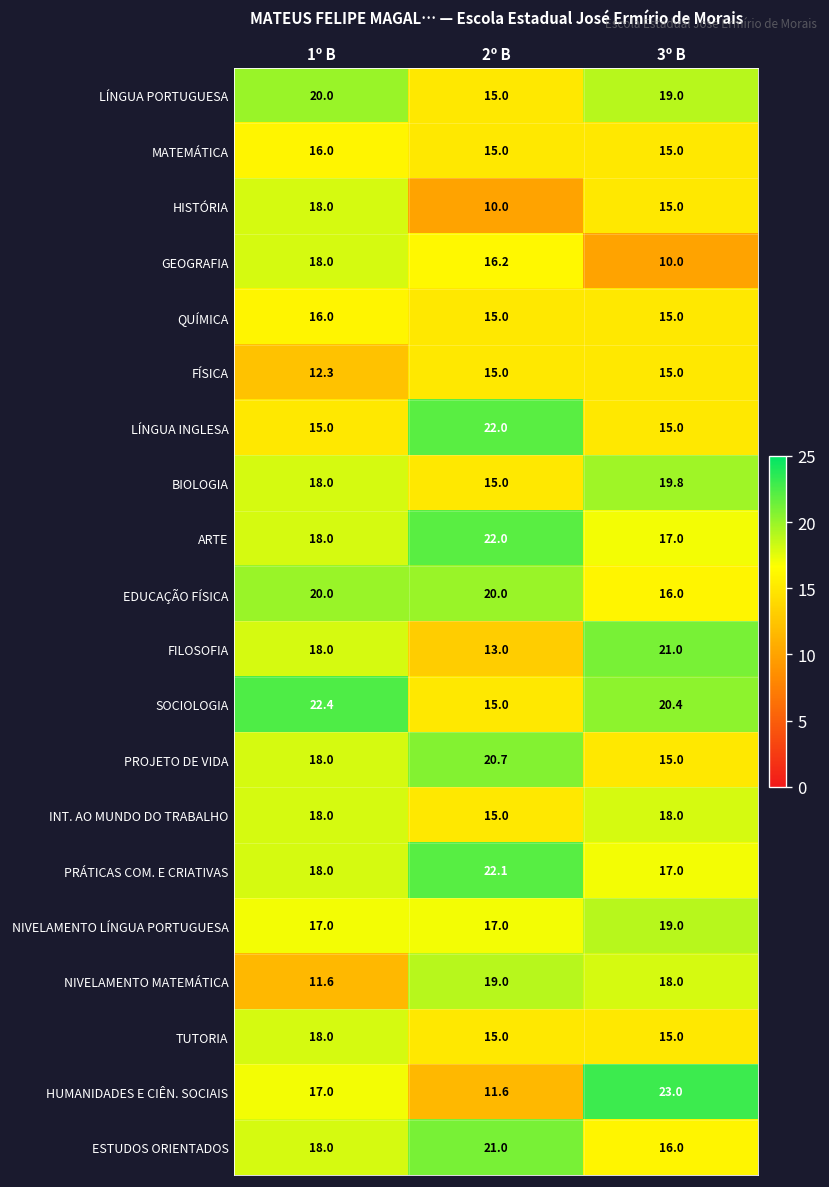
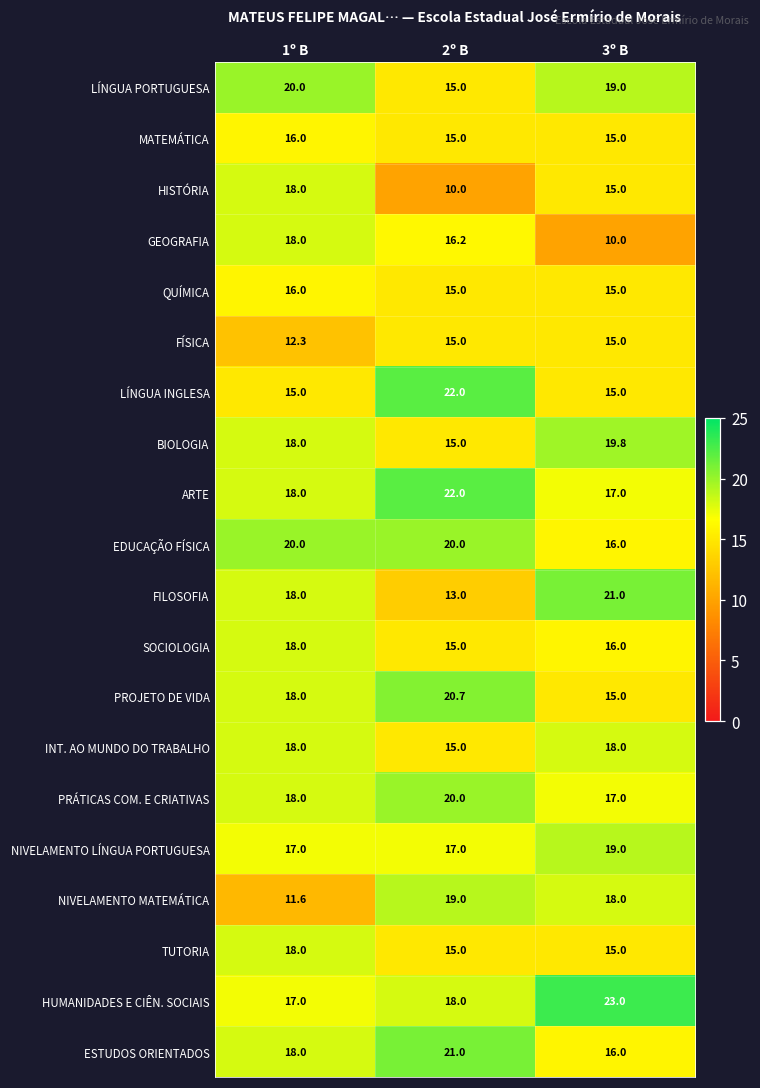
  {
    "LÍNGUA PORTUGUESA": {
      "1º B": 20.0,
      "2º B": 15.0,
      "3º B": 19.0
    },
    "MATEMÁTICA": {
      "1º B": 16.0,
      "2º B": 15.0,
      "3º B": 15.0
    },
    "HISTÓRIA": {
      "1º B": 18.0,
      "2º B": 10.0,
      "3º B": 15.0
    },
    "GEOGRAFIA": {
      "1º B": 18.0,
      "2º B": 16.2,
      "3º B": 10.0
    },
    "QUÍMICA": {
      "1º B": 16.0,
      "2º B": 15.0,
      "3º B": 15.0
    },
    "FÍSICA": {
      "1º B": 12.3,
      "2º B": 15.0,
      "3º B": 15.0
    },
    "LÍNGUA INGLESA": {
      "1º B": 15.0,
      "2º B": 22.0,
      "3º B": 15.0
    },
    "BIOLOGIA": {
      "1º B": 18.0,
      "2º B": 15.0,
      "3º B": 19.8
    },
    "ARTE": {
      "1º B": 18.0,
      "2º B": 22.0,
      "3º B": 17.0
    },
    "EDUCAÇÃO FÍSICA": {
      "1º B": 20.0,
      "2º B": 20.0,
      "3º B": 16.0
    },
    "FILOSOFIA": {
      "1º B": 18.0,
      "2º B": 13.0,
      "3º B": 21.0
    },
    "SOCIOLOGIA": {
-     "1º B": 22.4,
+     "1º B": 18.0,
      "2º B": 15.0,
-     "3º B": 20.4
+     "3º B": 16.0
    },
    "PROJETO DE VIDA": {
      "1º B": 18.0,
      "2º B": 20.7,
      "3º B": 15.0
    },
    "INT. AO MUNDO DO TRABALHO": {
      "1º B": 18.0,
      "2º B": 15.0,
      "3º B": 18.0
    },
    "PRÁTICAS COM. E CRIATIVAS": {
      "1º B": 18.0,
-     "2º B": 22.1,
+     "2º B": 20.0,
      "3º B": 17.0
    },
    "NIVELAMENTO LÍNGUA PORTUGUESA": {
      "1º B": 17.0,
      "2º B": 17.0,
      "3º B": 19.0
    },
    "NIVELAMENTO MATEMÁTICA": {
      "1º B": 11.6,
      "2º B": 19.0,
      "3º B": 18.0
    },
    "TUTORIA": {
      "1º B": 18.0,
      "2º B": 15.0,
      "3º B": 15.0
    },
    "HUMANIDADES E CIÊN. SOCIAIS": {
      "1º B": 17.0,
-     "2º B": 11.6,
+     "2º B": 18.0,
      "3º B": 23.0
    },
    "ESTUDOS ORIENTADOS": {
      "1º B": 18.0,
      "2º B": 21.0,
      "3º B": 16.0
    }
  }
